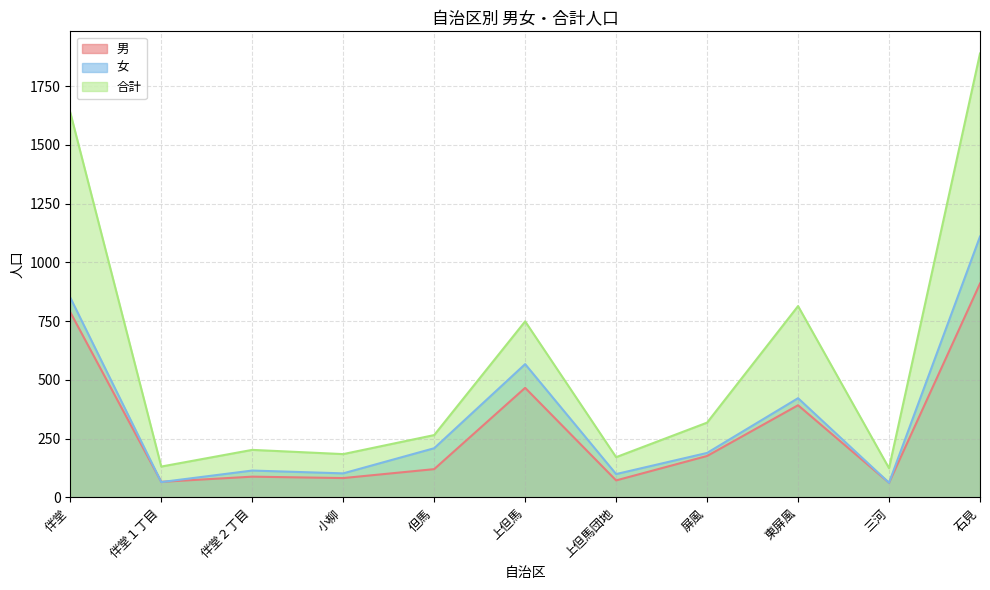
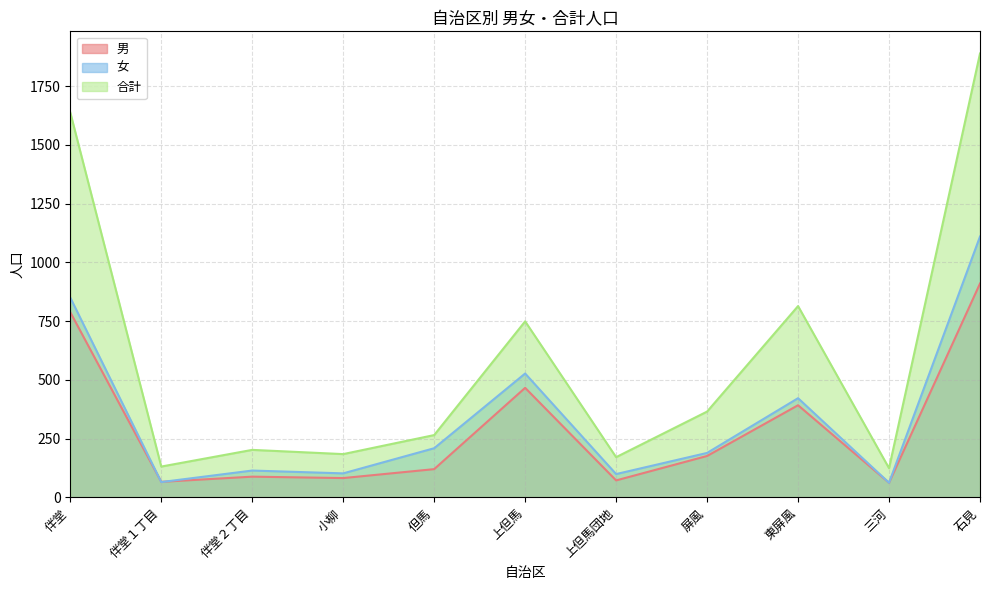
  {
    "男": {
      "伴堂": 790,
      "伴堂２丁目": 90,
      "小柳": 80,
      "但馬": 120,
      "上但馬": 470,
      "上但馬団地": 70,
      "屏風": 180,
      "東屏風": 390,
      "石見": 910
    },
    "女": {
      "伴堂": 850,
      "伴堂２丁目": 110,
      "小柳": 100,
      "但馬": 210,
-     "上但馬": 570,
+     "上但馬": 530,
      "上但馬団地": 100,
      "屏風": 190,
      "東屏風": 420,
      "石見": 1110
    },
    "合計": {
      "伴堂": 1640,
      "伴堂１丁目": 130,
      "伴堂２丁目": 200,
      "小柳": 180,
      "但馬": 270,
      "上但馬": 750,
      "上但馬団地": 170,
-     "屏風": 320,
+     "屏風": 370,
      "東屏風": 810,
      "三河": 120,
      "石見": 1890
    }
  }
